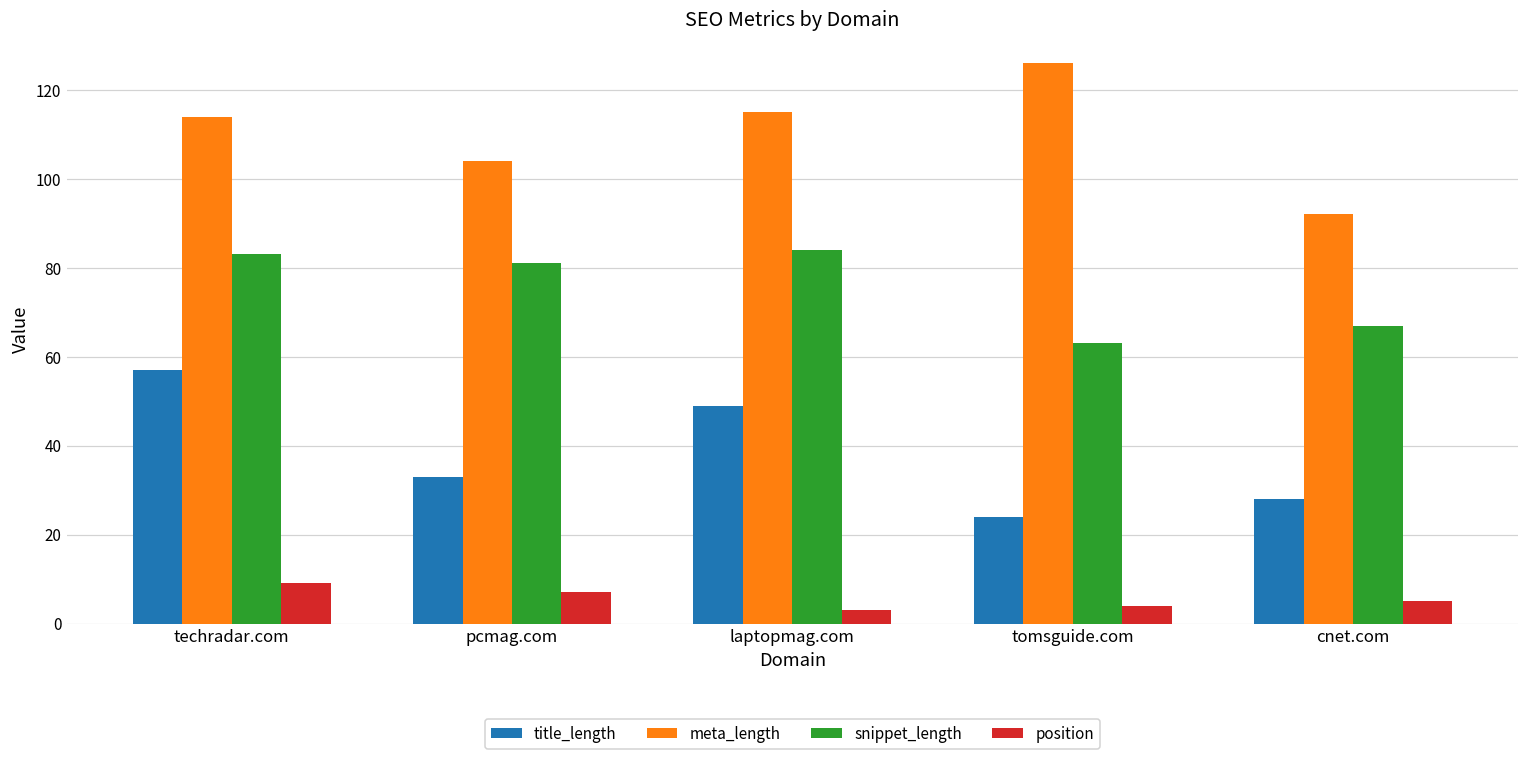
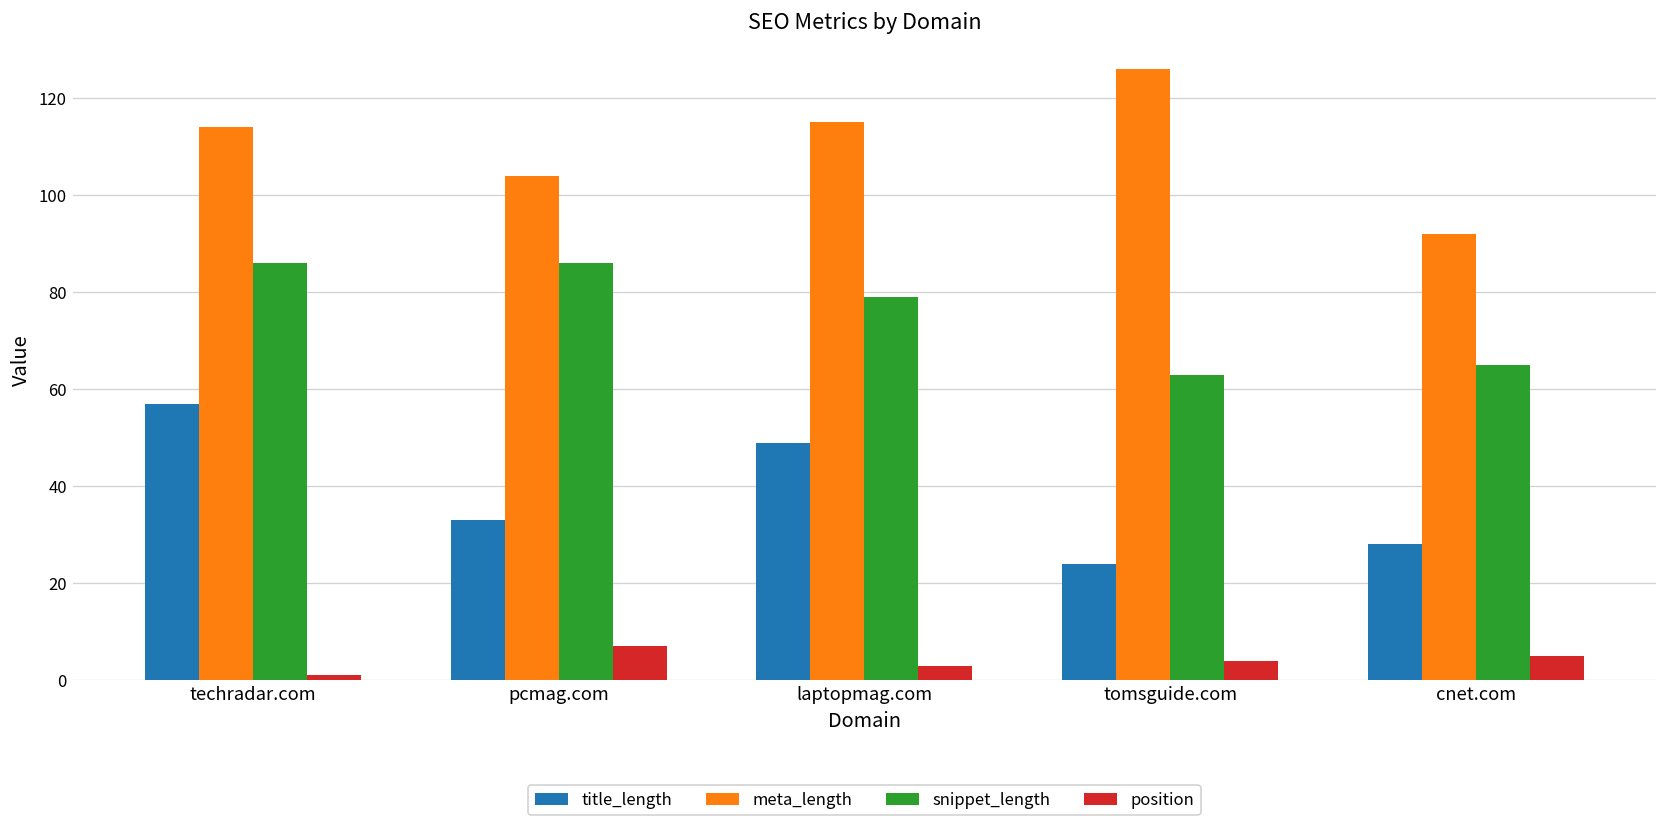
  {
    "title_length": {
      "techradar.com": 57,
      "pcmag.com": 33,
      "laptopmag.com": 49,
      "tomsguide.com": 24,
      "cnet.com": 28
    },
    "meta_length": {
      "techradar.com": 114,
      "pcmag.com": 104,
      "laptopmag.com": 115,
      "tomsguide.com": 126,
      "cnet.com": 92
    },
    "snippet_length": {
-     "techradar.com": 83,
-     "pcmag.com": 81,
-     "laptopmag.com": 84,
+     "techradar.com": 86,
+     "pcmag.com": 86,
+     "laptopmag.com": 79,
      "tomsguide.com": 63,
-     "cnet.com": 67
+     "cnet.com": 65
    },
    "position": {
-     "techradar.com": 9,
+     "techradar.com": 1,
      "pcmag.com": 7,
      "laptopmag.com": 3,
      "tomsguide.com": 4,
      "cnet.com": 5
    }
  }
